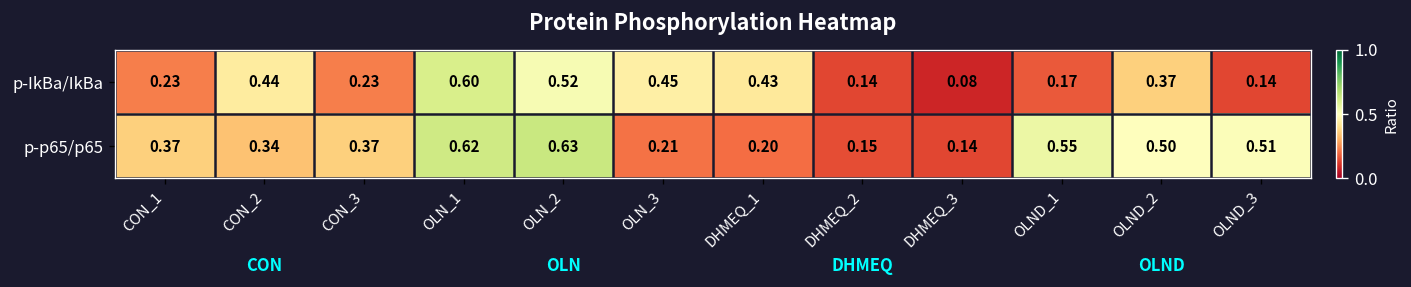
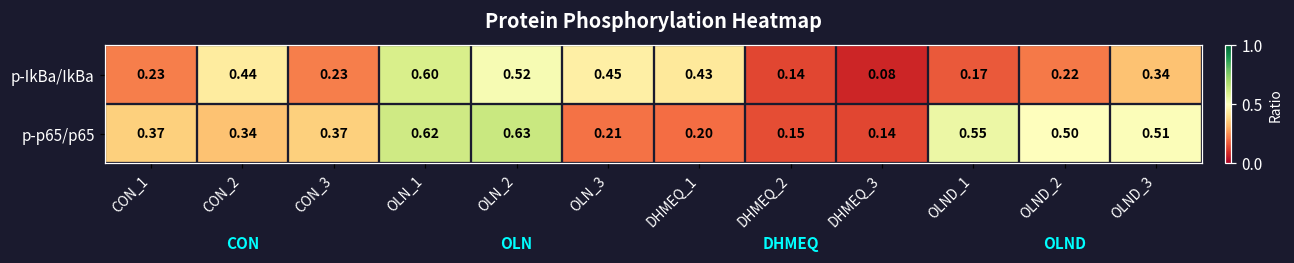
  {
    "p-IkBa/IkBa": {
      "CON_1": 0.23,
      "CON_2": 0.44,
      "CON_3": 0.23,
      "OLN_1": 0.60,
      "OLN_2": 0.52,
      "OLN_3": 0.45,
      "DHMEQ_1": 0.43,
      "DHMEQ_2": 0.14,
      "DHMEQ_3": 0.08,
      "OLND_1": 0.17,
-     "OLND_2": 0.37,
-     "OLND_3": 0.14
+     "OLND_2": 0.22,
+     "OLND_3": 0.34
    },
    "p-p65/p65": {
      "CON_1": 0.37,
      "CON_2": 0.34,
      "CON_3": 0.37,
      "OLN_1": 0.62,
      "OLN_2": 0.63,
      "OLN_3": 0.21,
      "DHMEQ_1": 0.20,
      "DHMEQ_2": 0.15,
      "DHMEQ_3": 0.14,
      "OLND_1": 0.55,
      "OLND_2": 0.50,
      "OLND_3": 0.51
    }
  }
